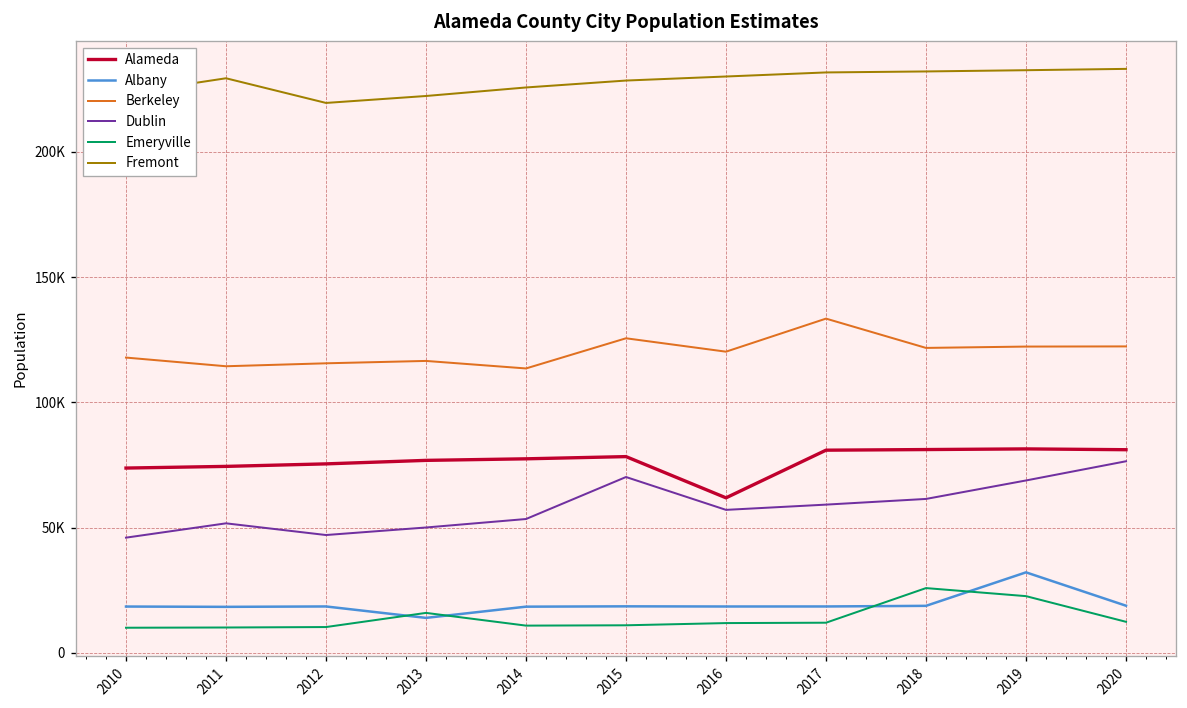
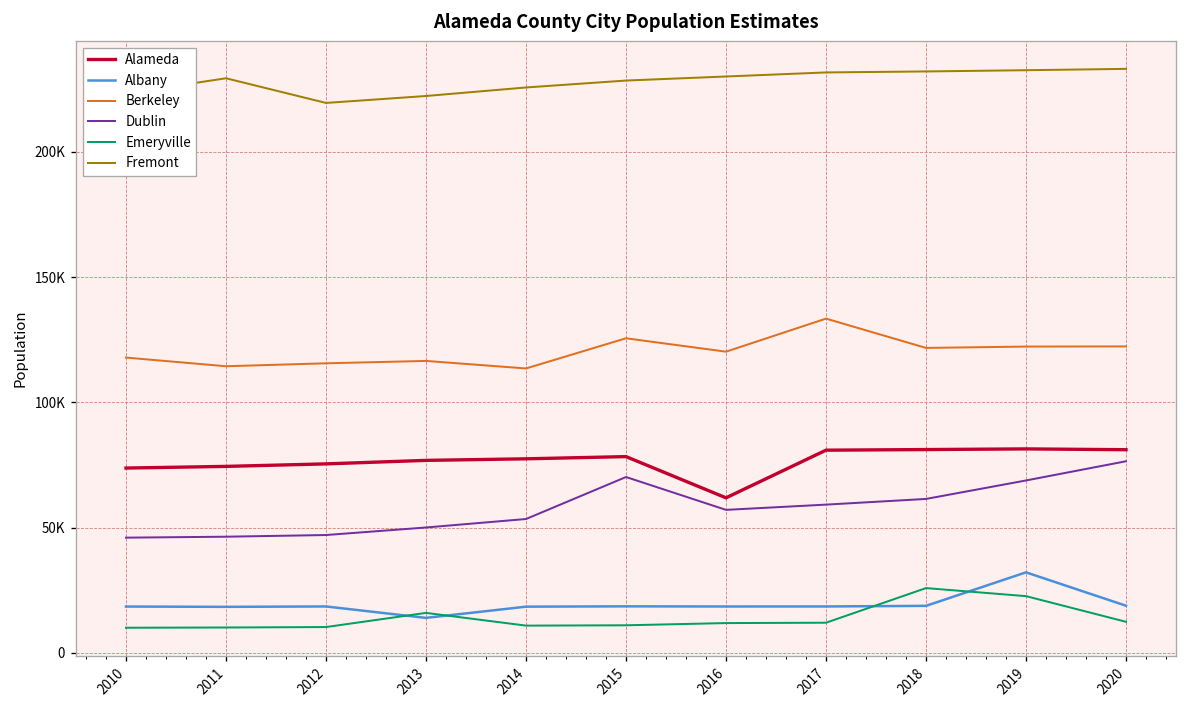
  {
    "Alameda": {
      "2010": 74000,
      "2011": 74000,
      "2012": 75000,
      "2013": 77000,
      "2014": 78000,
      "2015": 78000,
      "2016": 62000,
      "2017": 81000,
      "2018": 81000,
      "2019": 81000,
      "2020": 81000
    },
    "Albany": {
      "2010": 19000,
      "2011": 18000,
      "2012": 19000,
      "2013": 14000,
      "2014": 18000,
      "2015": 19000,
      "2016": 19000,
      "2017": 19000,
      "2018": 19000,
      "2019": 32000,
      "2020": 19000
    },
    "Berkeley": {
      "2010": 118000,
      "2011": 114000,
      "2012": 116000,
      "2013": 117000,
      "2014": 114000,
      "2015": 126000,
      "2016": 120000,
      "2017": 133000,
      "2018": 122000,
      "2019": 122000,
      "2020": 122000
    },
    "Dublin": {
      "2010": 46000,
-     "2011": 52000,
+     "2011": 46000,
      "2012": 47000,
      "2013": 50000,
      "2014": 53000,
      "2015": 70000,
      "2016": 57000,
      "2017": 59000,
      "2018": 61000,
      "2019": 69000,
      "2020": 77000
    },
    "Emeryville": {
      "2010": 10000,
      "2011": 10000,
      "2012": 10000,
      "2013": 16000,
      "2014": 11000,
      "2015": 11000,
      "2016": 12000,
      "2017": 12000,
      "2018": 26000,
      "2019": 23000,
      "2020": 12000
    },
    "Fremont": {
      "2011": 229000,
      "2012": 220000,
      "2013": 222000,
      "2014": 226000,
      "2015": 228000,
      "2016": 230000,
      "2017": 232000,
      "2018": 232000,
      "2019": 233000,
      "2020": 233000
    }
  }
